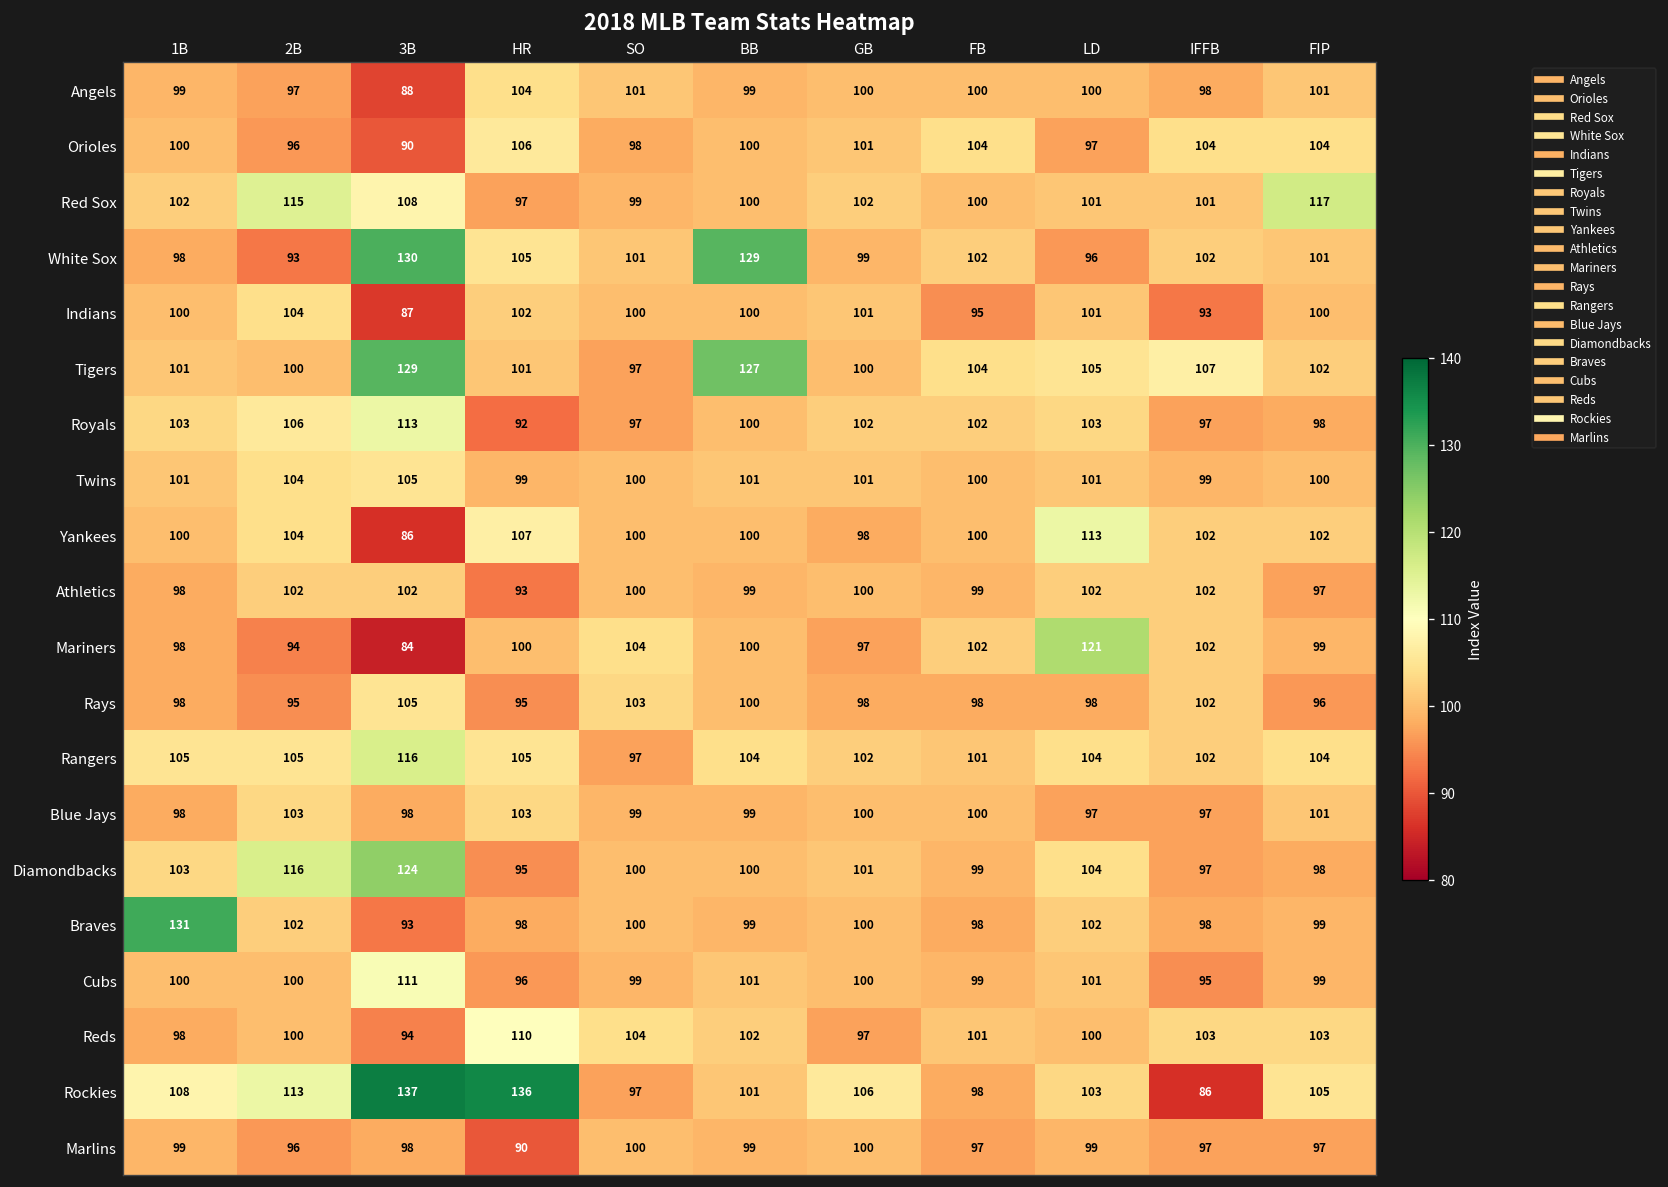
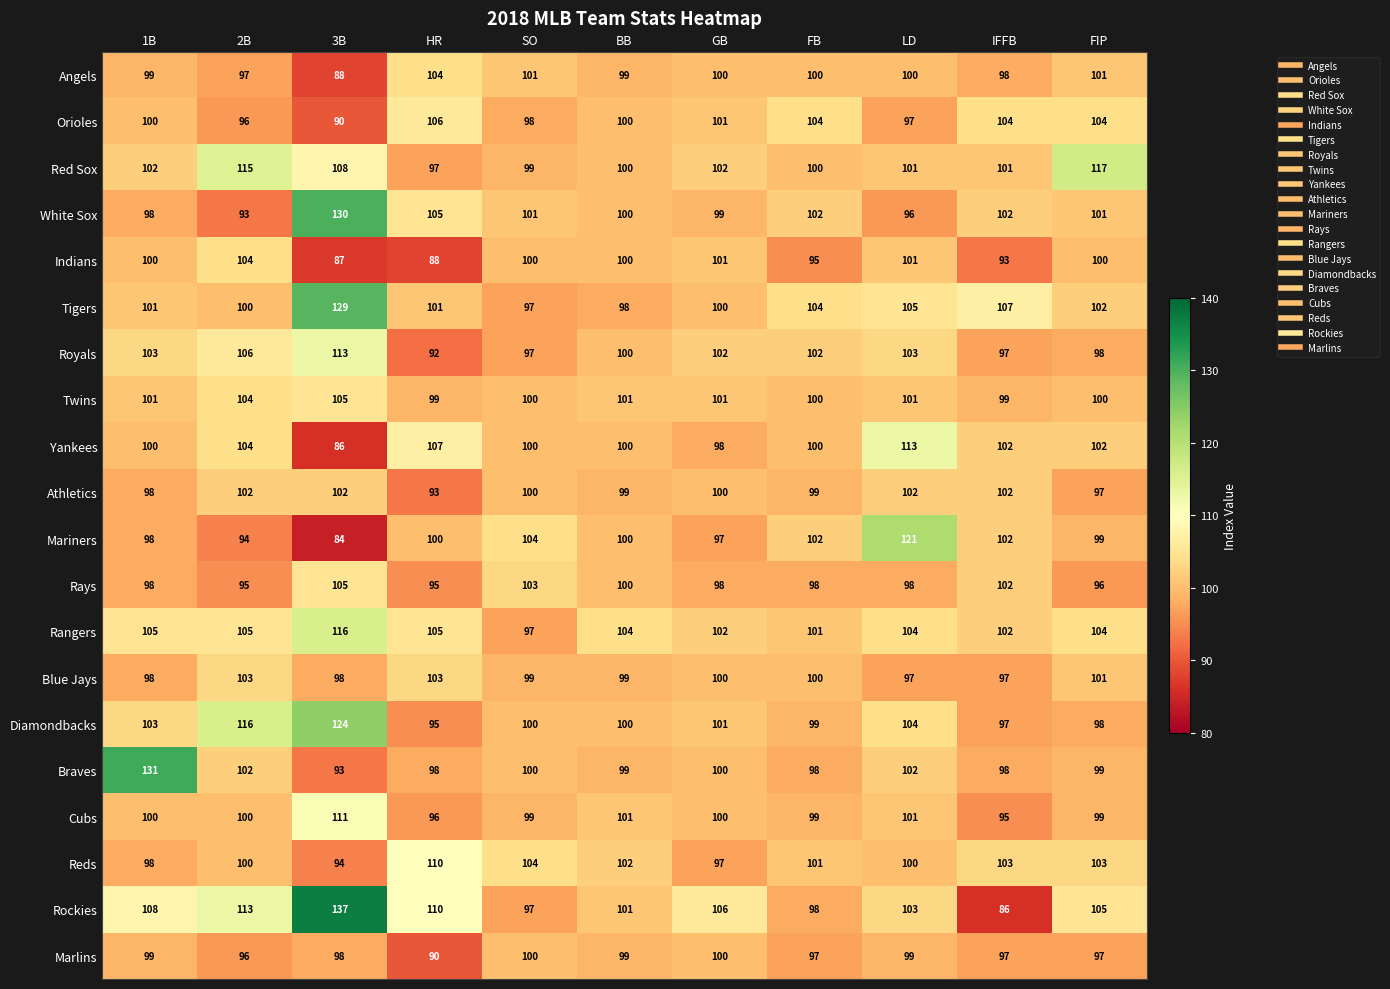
  {
    "White Sox": {
      "1B": 98,
      "2B": 93,
      "3B": 130,
      "HR": 105,
      "SO": 101,
-     "BB": 129,
+     "BB": 100,
      "GB": 99,
      "FB": 102,
      "LD": 96,
      "IFFB": 102,
      "FIP": 101
    },
    "Indians": {
      "1B": 100,
      "2B": 104,
      "3B": 87,
-     "HR": 102,
+     "HR": 88,
      "SO": 100,
      "BB": 100,
      "GB": 101,
      "FB": 95,
      "LD": 101,
      "IFFB": 93,
      "FIP": 100
    },
    "Tigers": {
      "1B": 101,
      "2B": 100,
      "3B": 129,
      "HR": 101,
      "SO": 97,
-     "BB": 127,
+     "BB": 98,
      "GB": 100,
      "FB": 104,
      "LD": 105,
      "IFFB": 107,
      "FIP": 102
    },
    "Rockies": {
      "1B": 108,
      "2B": 113,
      "3B": 137,
-     "HR": 136,
+     "HR": 110,
      "SO": 97,
      "BB": 101,
      "GB": 106,
      "FB": 98,
      "LD": 103,
      "IFFB": 86,
      "FIP": 105
    }
  }
